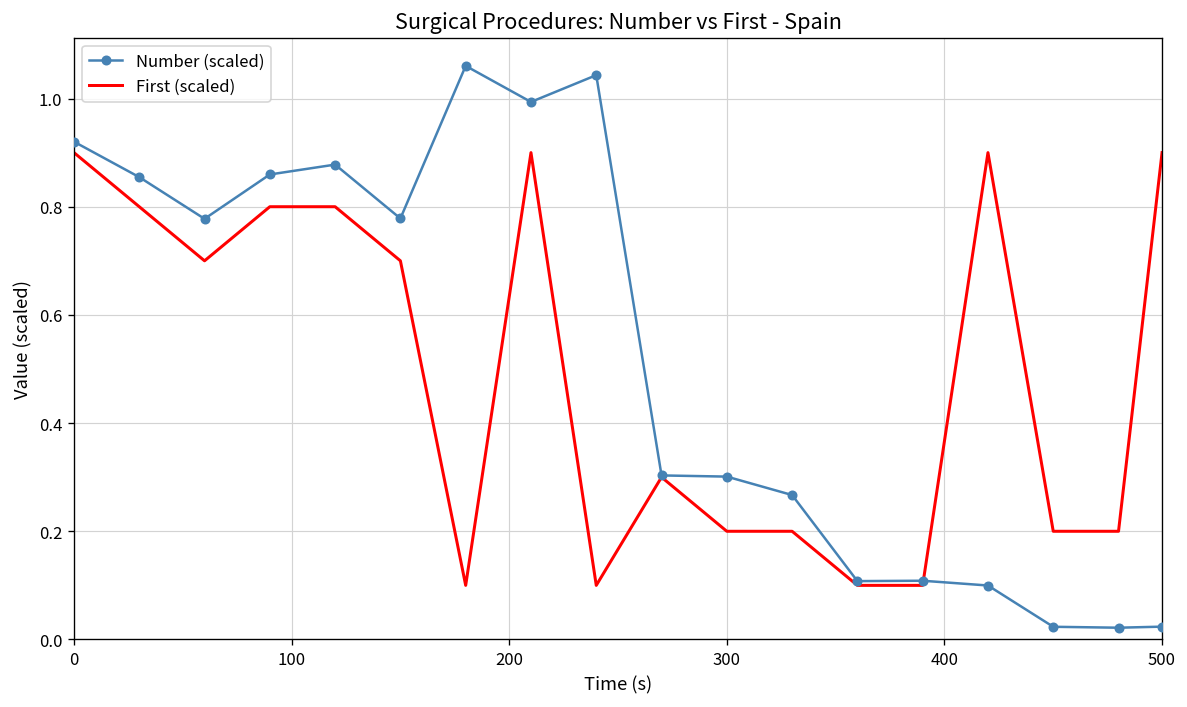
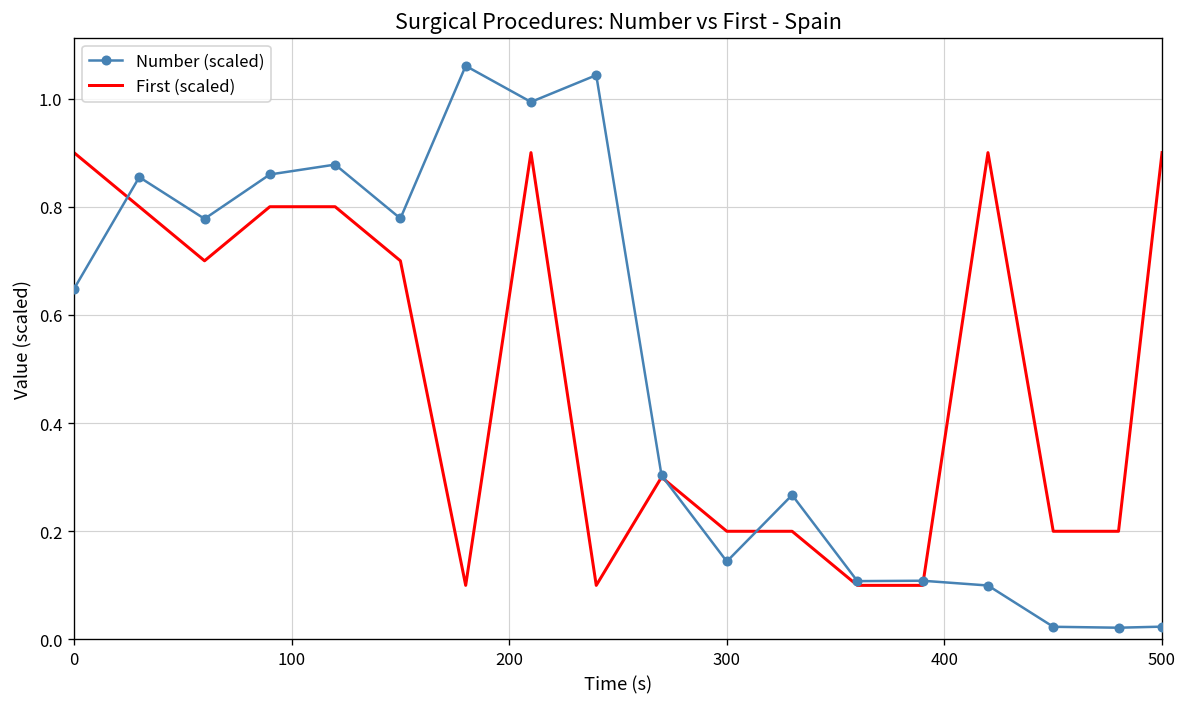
  {
    "Number (scaled)": {
-     "0": 0.92,
-     "300": 0.30,
+     "0": 0.65,
+     "300": 0.14,
      "500": 0.02
    },
    "First (scaled)": {
      "0": 0.90,
      "300": 0.20,
      "500": 0.90
    }
  }
